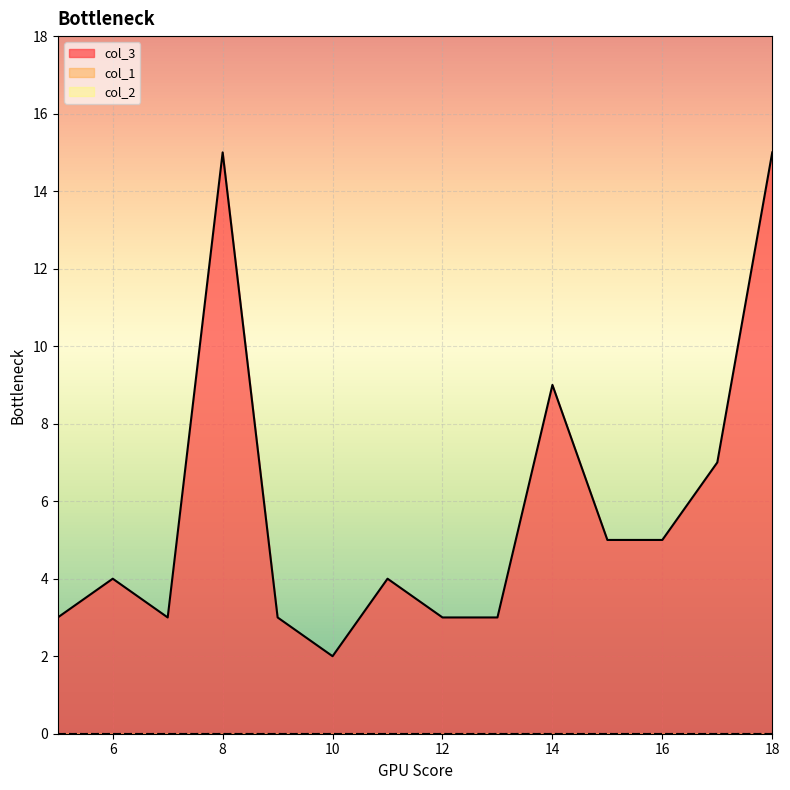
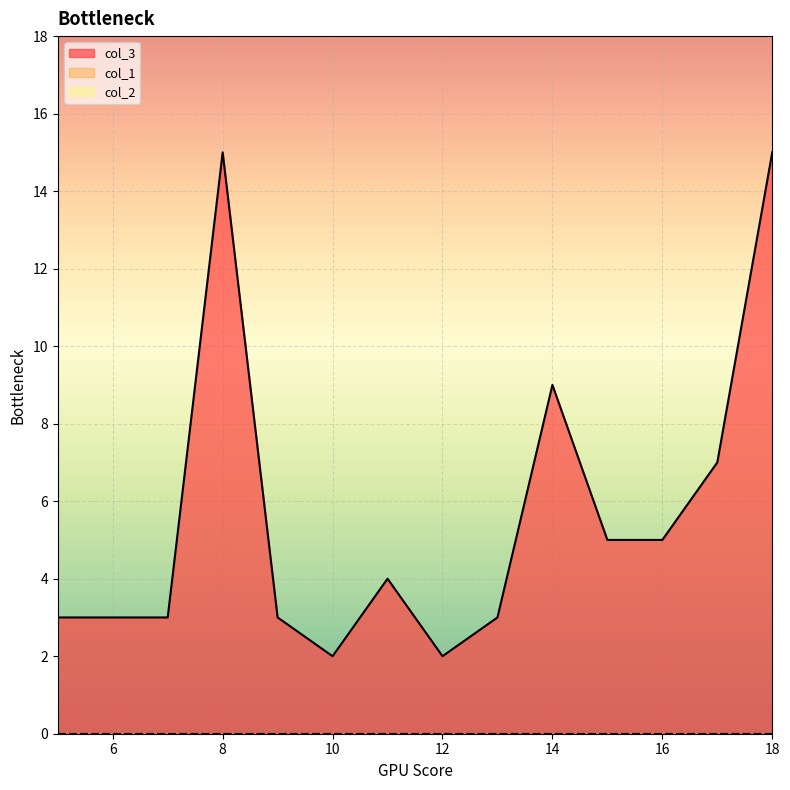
  {
    "col_3": {
-     "6": 4,
+     "6": 3,
      "8": 15,
      "10": 2,
-     "12": 3,
+     "12": 2,
      "14": 9,
      "16": 5,
      "18": 15
    },
    "col_2": {
      "6": 0,
      "8": 0,
      "10": 0,
      "12": 0,
      "14": 0,
      "16": 0,
      "18": 0
    }
  }
